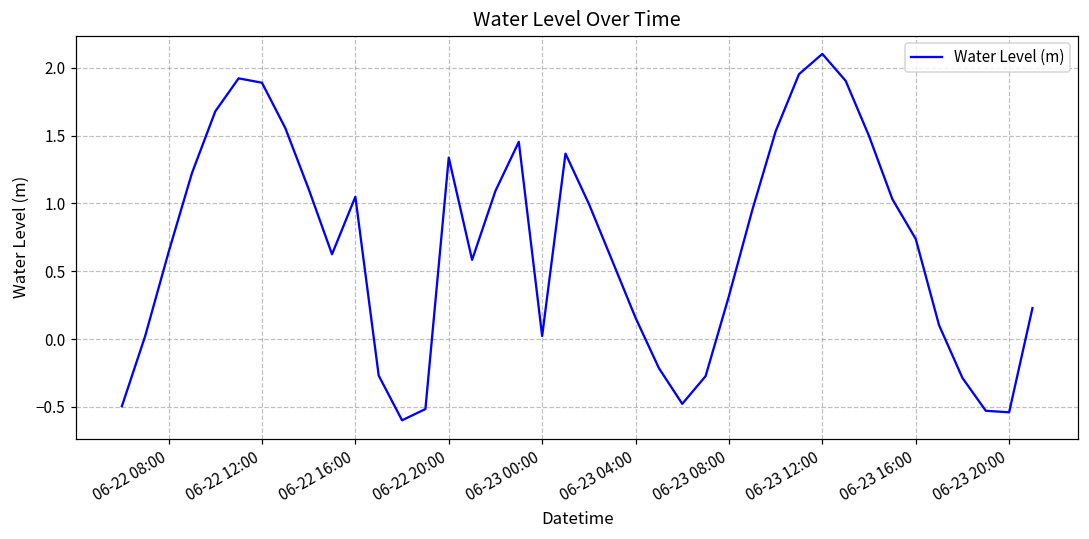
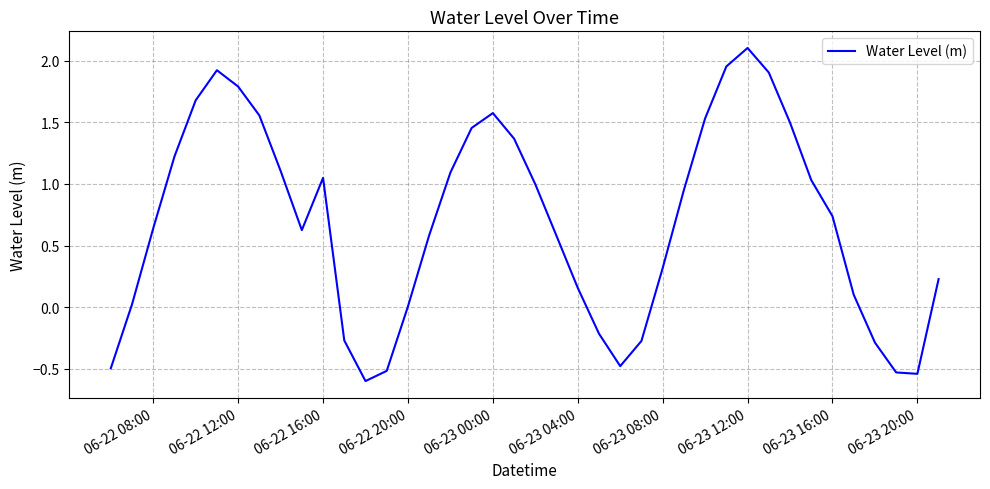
  {
    "06-22 08:00": 0.64,
-   "06-22 12:00": 1.89,
+   "06-22 12:00": 1.79,
    "06-22 16:00": 1.05,
-   "06-22 20:00": 1.34,
-   "06-23 00:00": 0.02,
+   "06-22 20:00": 0.01,
+   "06-23 00:00": 1.57,
    "06-23 04:00": 0.16,
    "06-23 08:00": 0.32,
    "06-23 12:00": 2.10,
    "06-23 16:00": 0.74,
    "06-23 20:00": -0.54
  }
